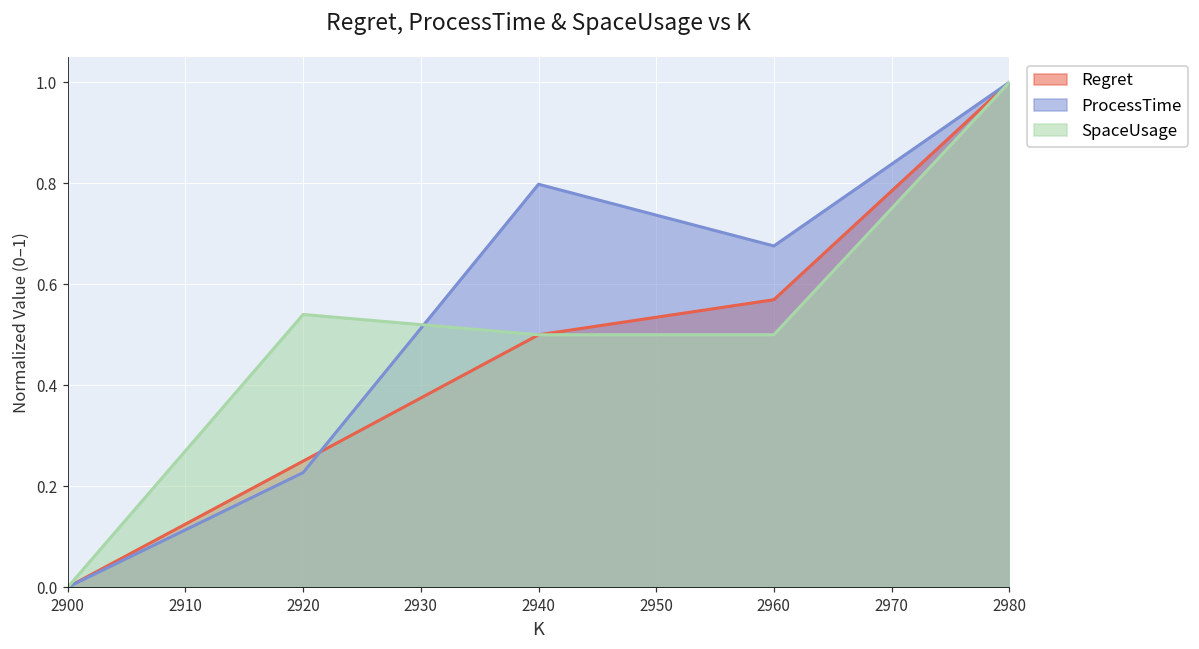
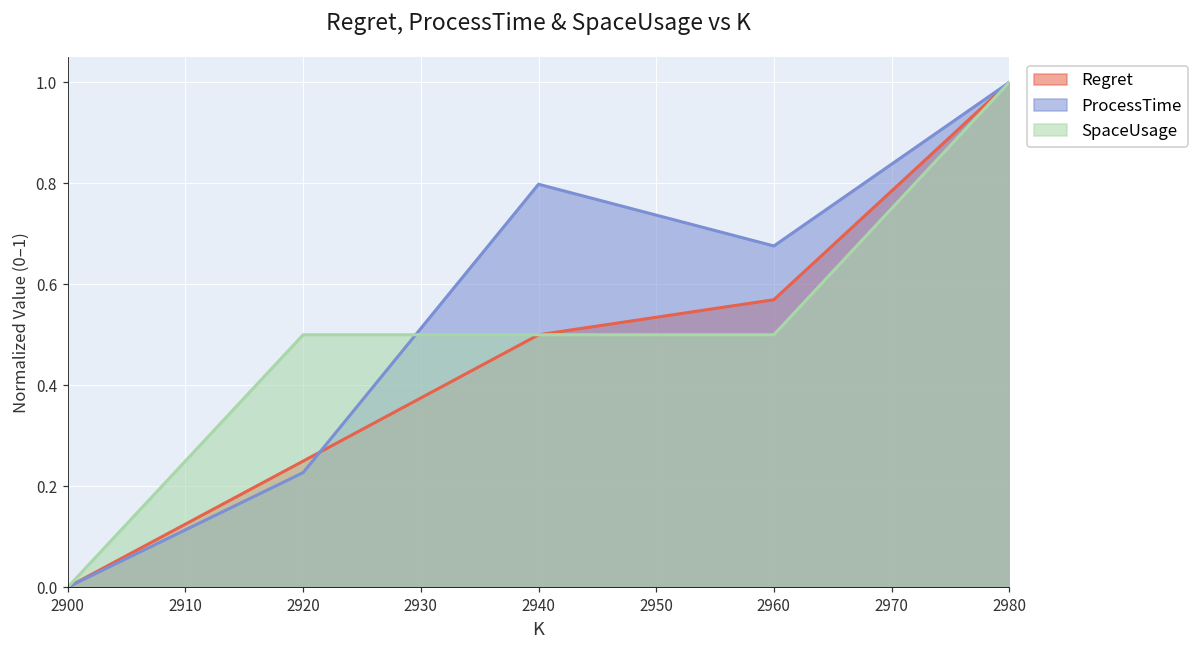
  {
    "Regret": {
      "2920": 0.25,
      "2960": 0.57
    },
    "ProcessTime": {
      "2920": 0.23,
      "2940": 0.80,
      "2960": 0.68
    },
    "SpaceUsage": {
-     "2920": 0.54,
+     "2920": 0.50,
      "2960": 0.50
    }
  }
